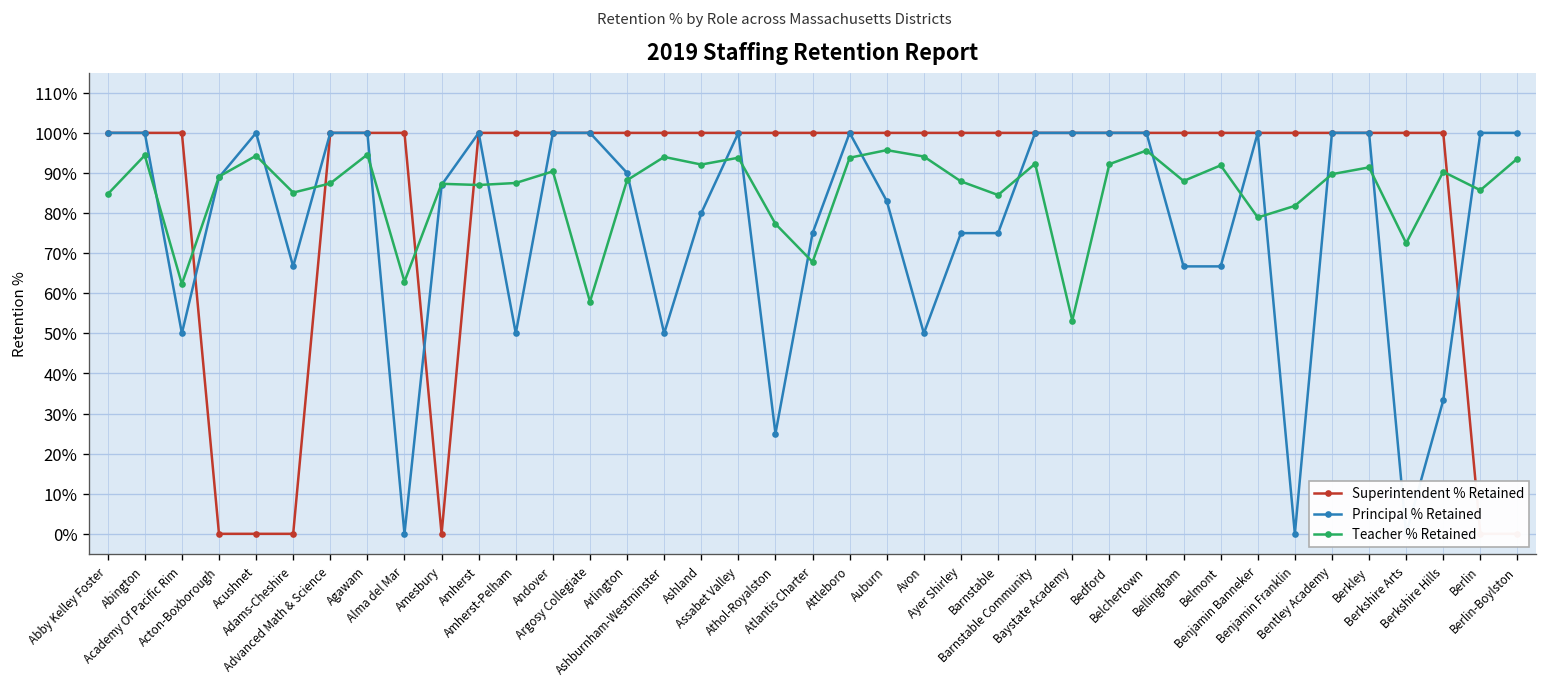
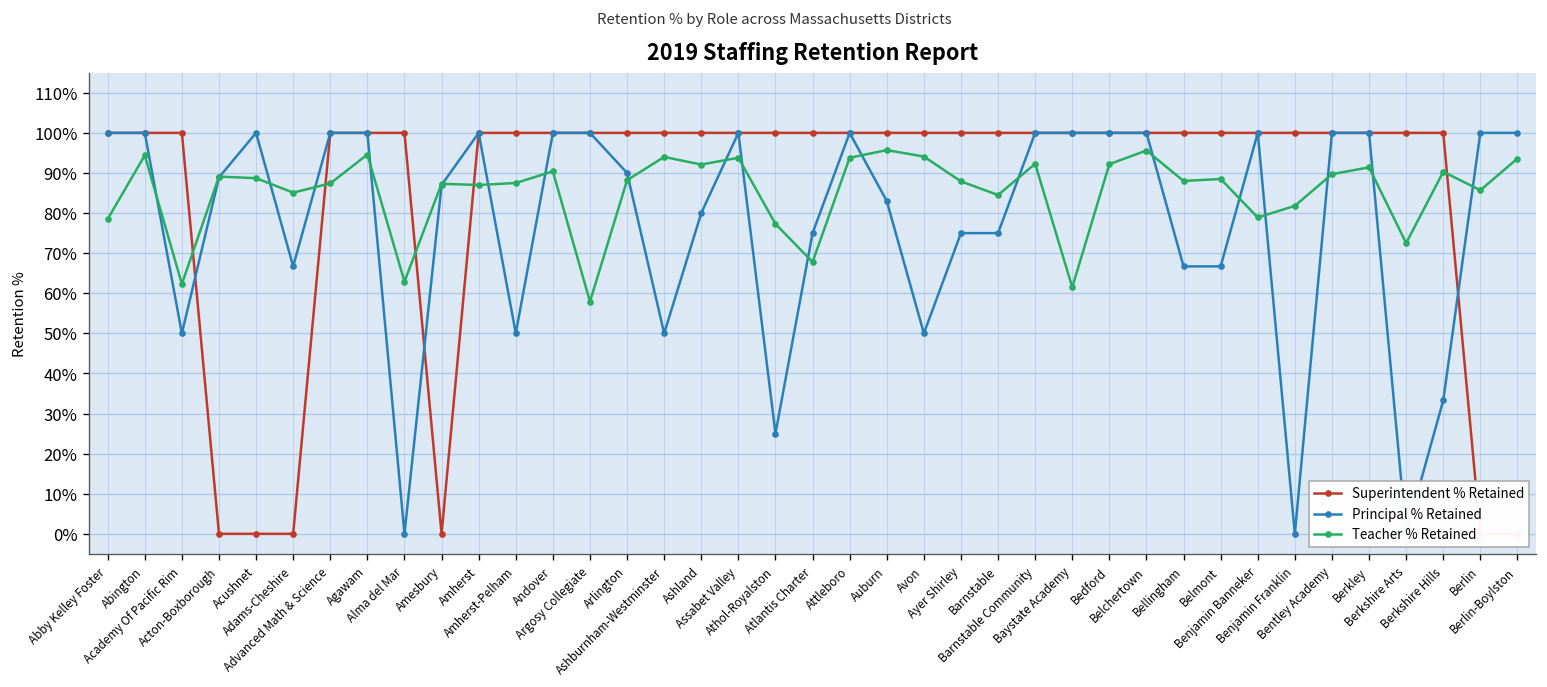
  {
    "Superintendent % Retained": {
      "Academy Of Pacific Rim": "100%",
      "Acton-Boxborough": "0%",
      "Acushnet": "0%",
      "Adams-Cheshire": "0%",
      "Alma del Mar": "100%",
      "Amesbury": "0%",
      "Amherst-Pelham": "100%",
      "Arlington": "100%",
      "Ashburnham-Westminster": "100%",
      "Ashland": "100%",
      "Athol-Royalston": "100%",
      "Atlantis Charter": "100%",
      "Auburn": "100%",
      "Avon": "100%",
      "Ayer Shirley": "100%",
      "Barnstable": "100%",
      "Bellingham": "100%",
      "Belmont": "100%",
      "Benjamin Franklin": "100%",
      "Berkshire Arts": "100%",
      "Berkshire Hills": "100%"
    },
    "Principal % Retained": {
      "Academy Of Pacific Rim": "50%",
      "Acushnet": "100%",
      "Adams-Cheshire": "67%",
      "Alma del Mar": "0%",
      "Amherst-Pelham": "50%",
      "Arlington": "90%",
      "Ashburnham-Westminster": "50%",
      "Ashland": "80%",
      "Athol-Royalston": "25%",
      "Atlantis Charter": "75%",
      "Auburn": "83%",
      "Avon": "50%",
      "Ayer Shirley": "75%",
      "Barnstable": "75%",
      "Bellingham": "67%",
      "Belmont": "67%",
      "Benjamin Franklin": "0%",
      "Berkshire Hills": "33%",
      "Berlin": "100%",
      "Berlin-Boylston": "100%"
    },
    "Teacher % Retained": {
-     "Abby Kelley Foster": "85%",
+     "Abby Kelley Foster": "79%",
      "Abington": "94%",
      "Academy Of Pacific Rim": "62%",
-     "Acushnet": "94%",
+     "Acushnet": "89%",
      "Adams-Cheshire": "85%",
      "Advanced Math & Science": "87%",
      "Agawam": "95%",
      "Alma del Mar": "63%",
      "Amherst": "87%",
      "Amherst-Pelham": "88%",
      "Andover": "90%",
      "Argosy Collegiate": "58%",
      "Arlington": "88%",
      "Ashburnham-Westminster": "94%",
      "Ashland": "92%",
      "Assabet Valley": "94%",
      "Athol-Royalston": "77%",
      "Atlantis Charter": "68%",
      "Attleboro": "94%",
      "Auburn": "96%",
      "Avon": "94%",
      "Ayer Shirley": "88%",
      "Barnstable": "85%",
      "Barnstable Community": "92%",
-     "Baystate Academy": "53%",
+     "Baystate Academy": "62%",
      "Bedford": "92%",
      "Belchertown": "96%",
      "Bellingham": "88%",
-     "Belmont": "92%",
+     "Belmont": "89%",
      "Benjamin Banneker": "79%",
      "Benjamin Franklin": "82%",
      "Bentley Academy": "90%",
      "Berkley": "91%",
      "Berkshire Arts": "73%",
      "Berkshire Hills": "90%",
      "Berlin": "86%",
      "Berlin-Boylston": "94%"
    }
  }
